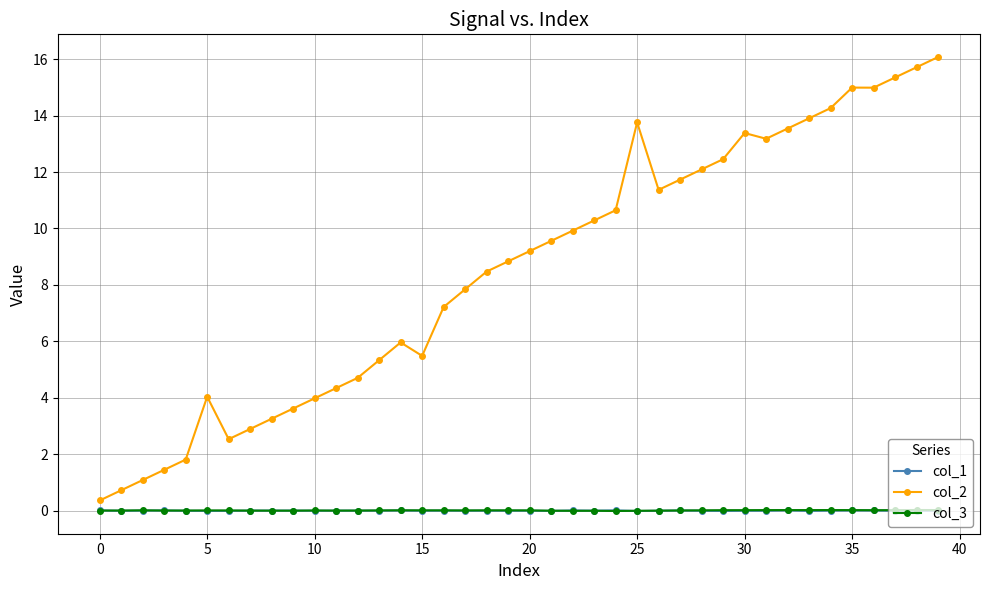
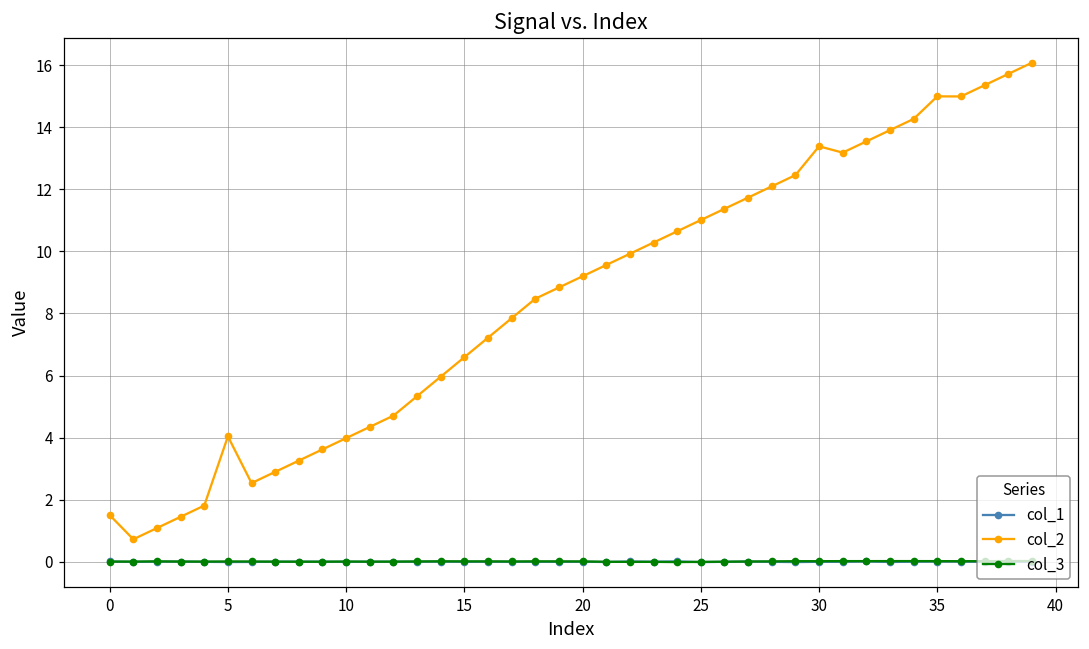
  {
    "col_2": {
-     "0": 0.4,
+     "0": 1.5,
      "5": 4.0,
      "10": 4.0,
-     "15": 5.5,
+     "15": 6.6,
      "20": 9.2,
-     "25": 13.8,
+     "25": 11.0,
      "30": 13.4,
      "35": 15.0
    }
  }
